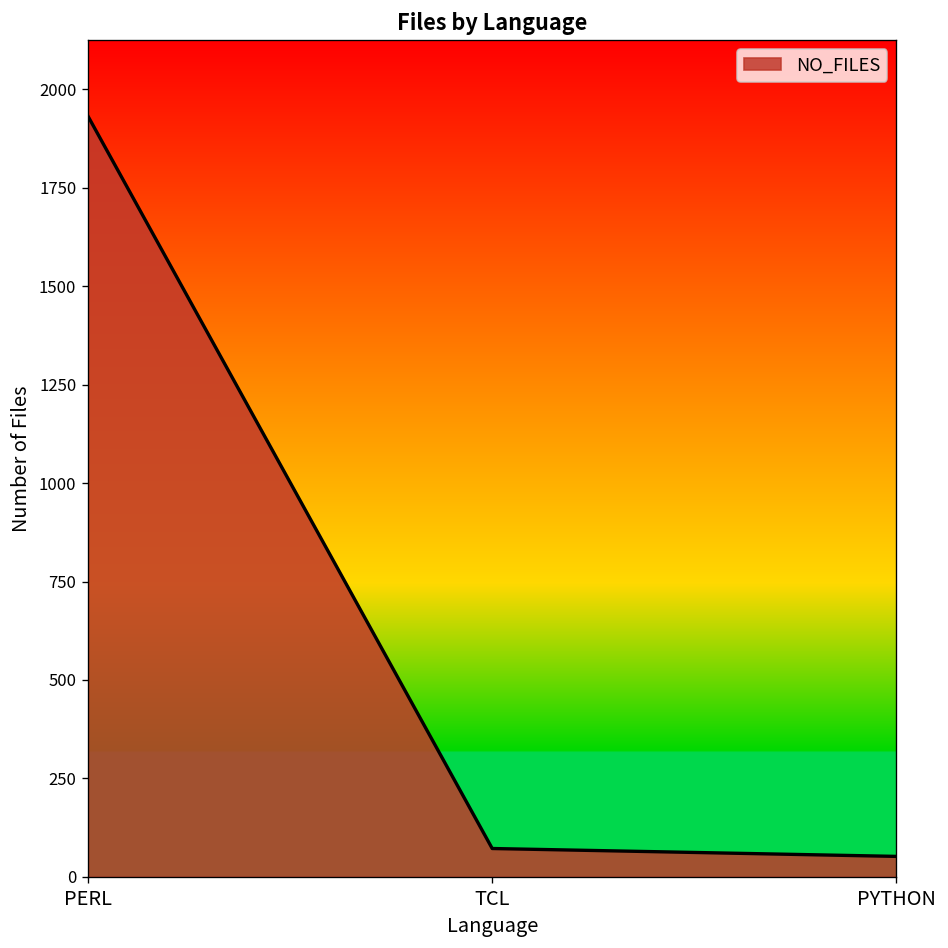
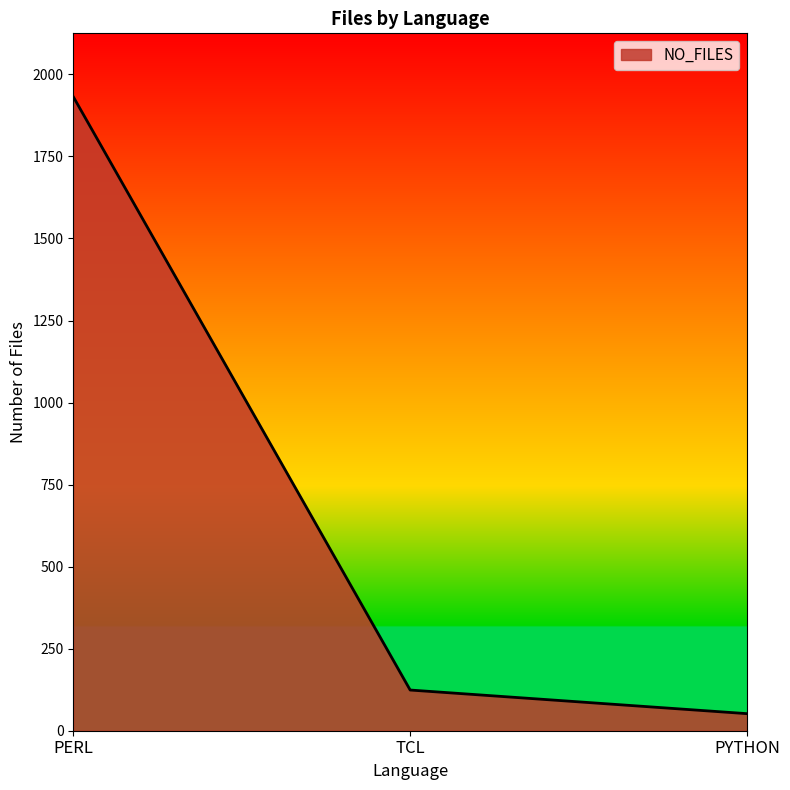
  {
    "PERL": 1930,
-   "TCL": 70,
+   "TCL": 120,
    "PYTHON": 50
  }
